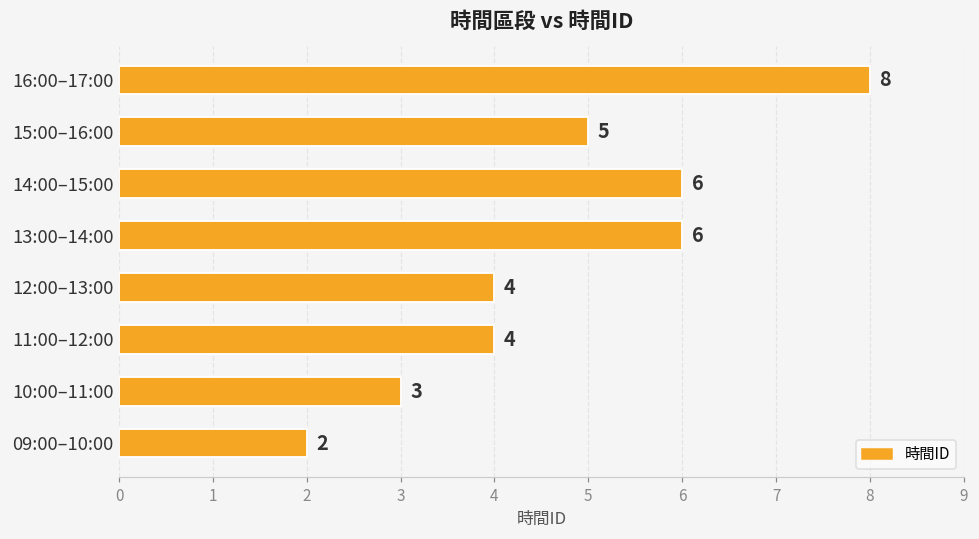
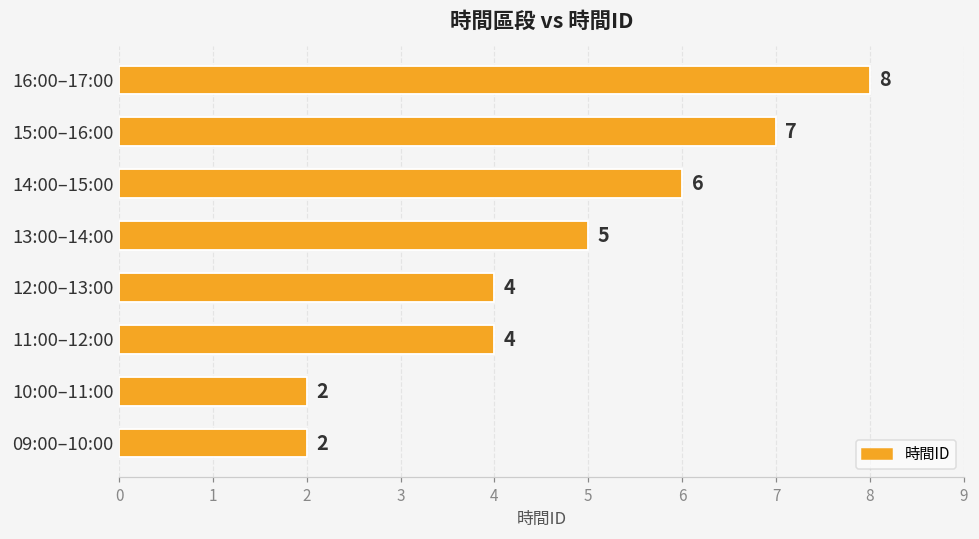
  {
    "16:00–17:00": 8,
-   "15:00–16:00": 5,
+   "15:00–16:00": 7,
    "14:00–15:00": 6,
-   "13:00–14:00": 6,
+   "13:00–14:00": 5,
    "12:00–13:00": 4,
    "11:00–12:00": 4,
-   "10:00–11:00": 3,
+   "10:00–11:00": 2,
    "09:00–10:00": 2
  }
